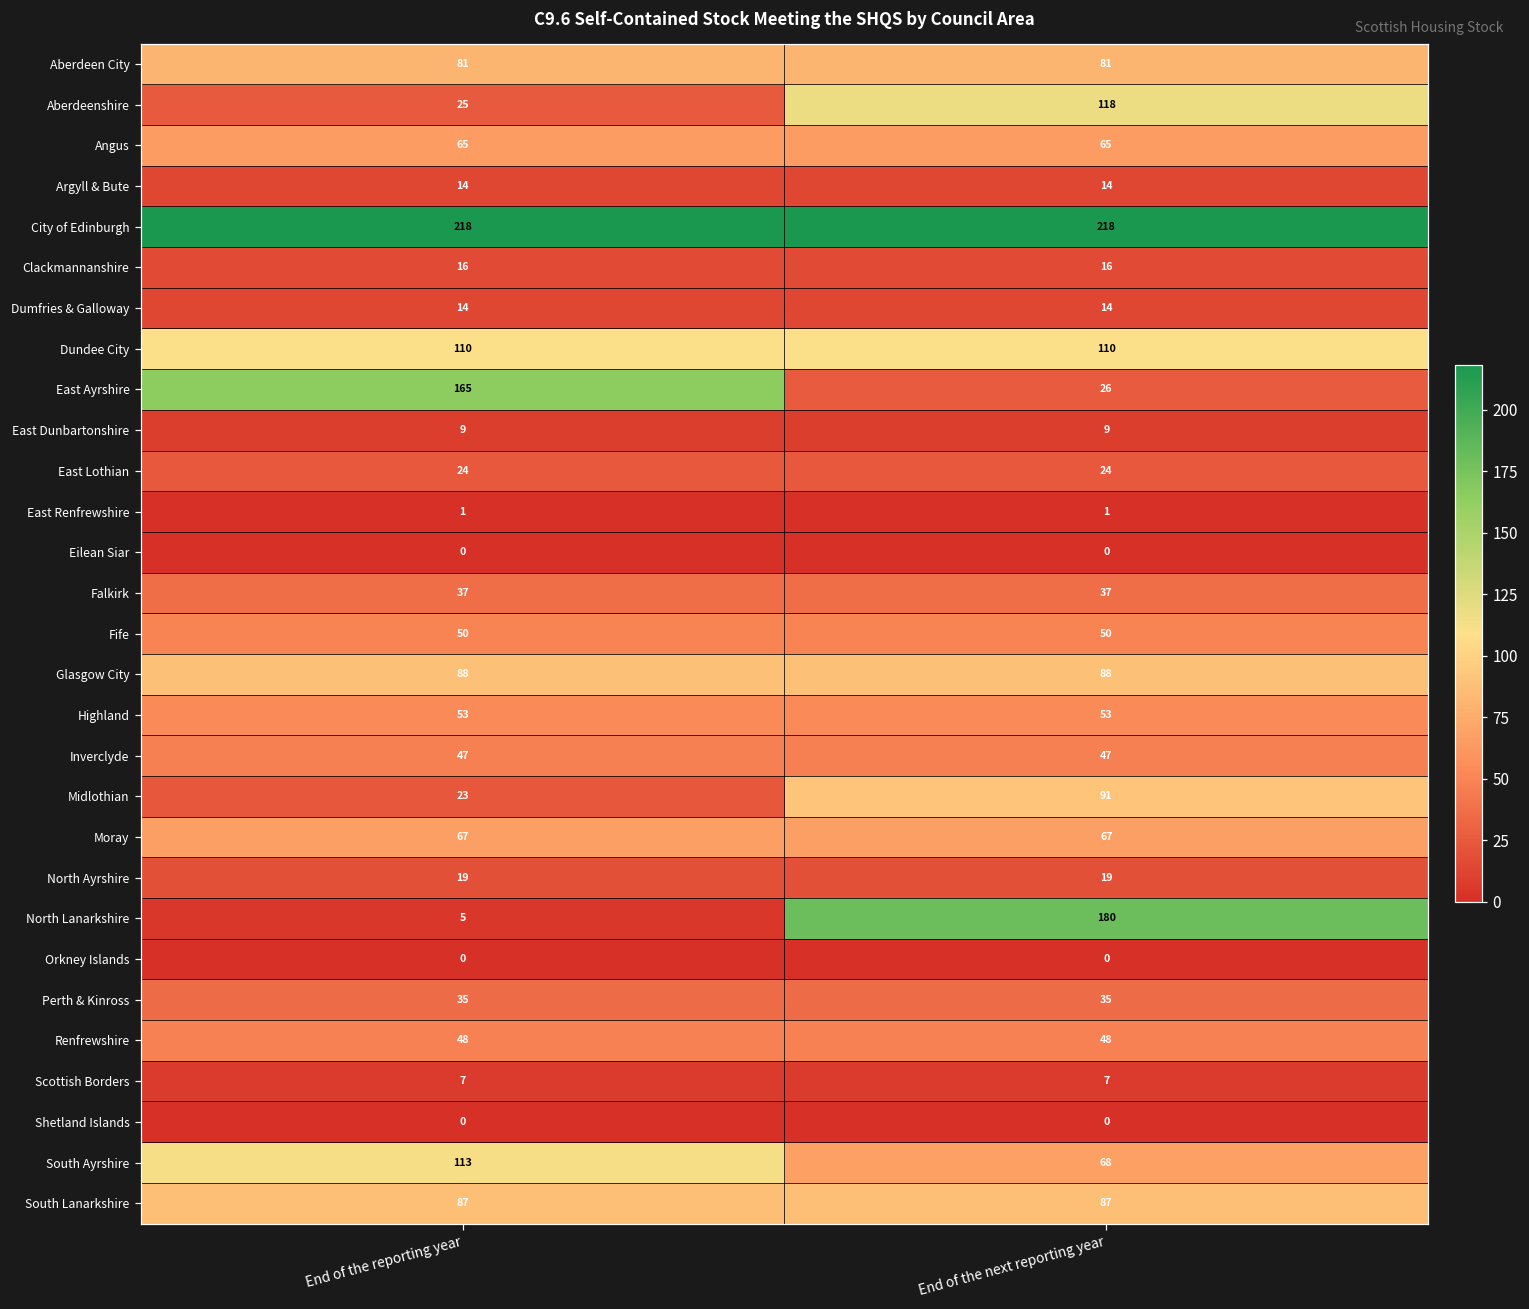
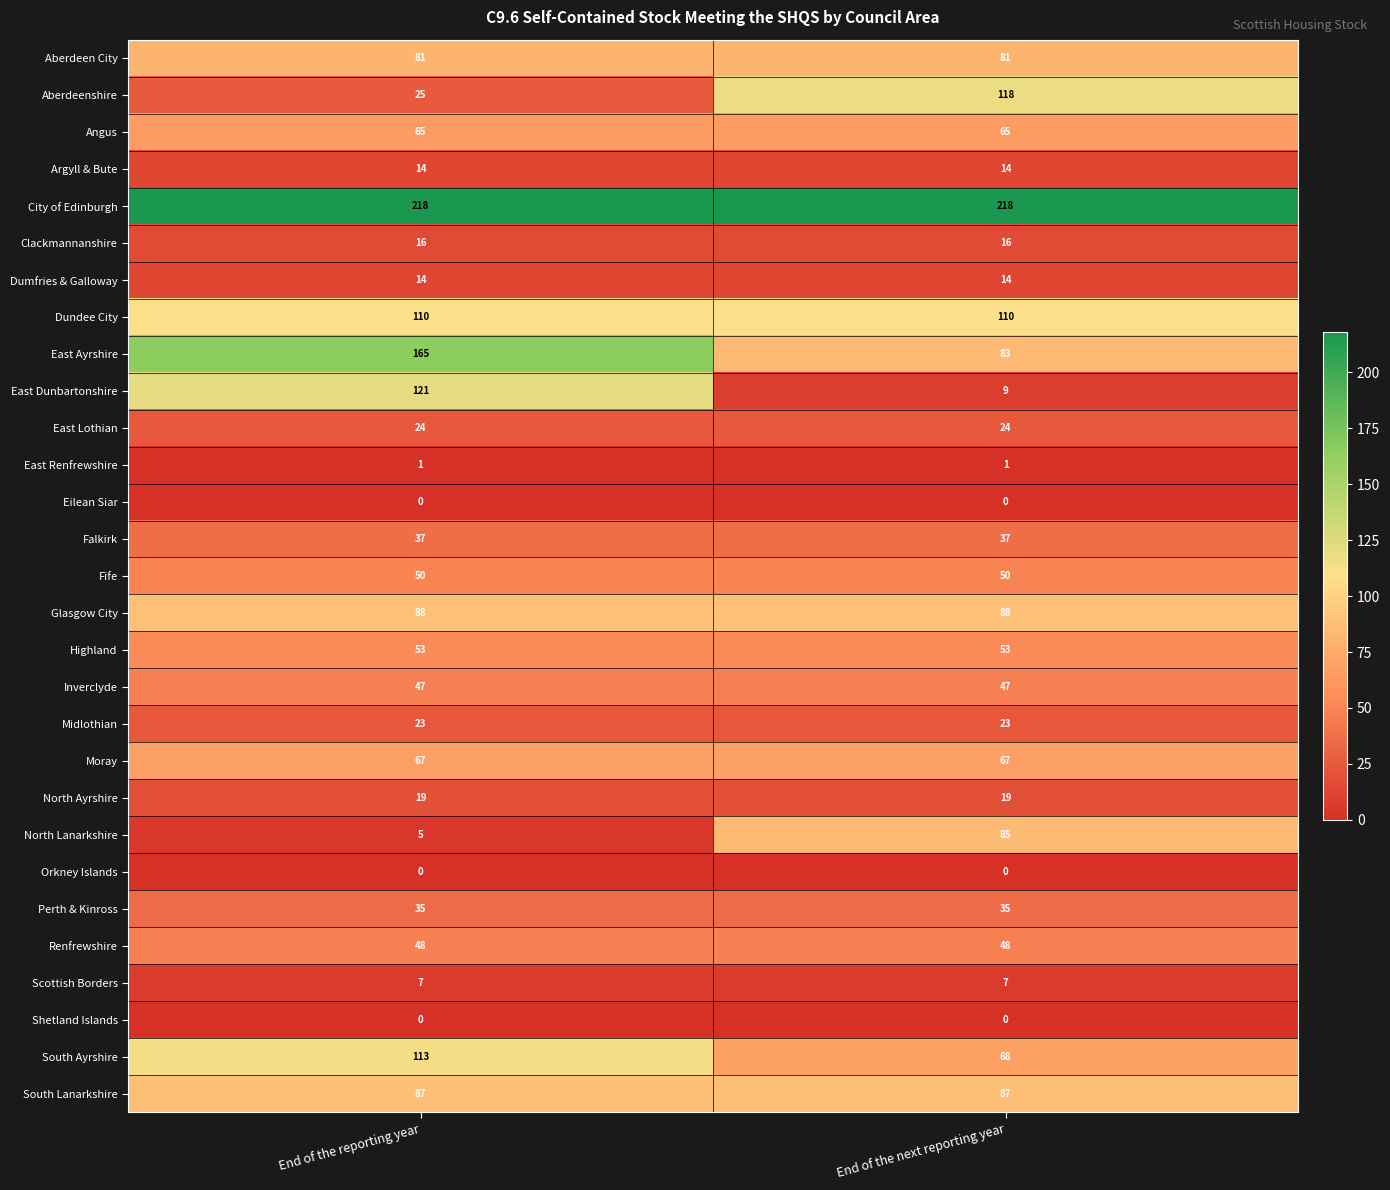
  {
    "Aberdeen City": {
      "End of the reporting year": 81,
      "End of the next reporting year": 81
    },
    "Aberdeenshire": {
      "End of the reporting year": 25,
      "End of the next reporting year": 118
    },
    "Angus": {
      "End of the reporting year": 65,
      "End of the next reporting year": 65
    },
    "Argyll & Bute": {
      "End of the reporting year": 14,
      "End of the next reporting year": 14
    },
    "City of Edinburgh": {
      "End of the reporting year": 218,
      "End of the next reporting year": 218
    },
    "Clackmannanshire": {
      "End of the reporting year": 16,
      "End of the next reporting year": 16
    },
    "Dumfries & Galloway": {
      "End of the reporting year": 14,
      "End of the next reporting year": 14
    },
    "Dundee City": {
      "End of the reporting year": 110,
      "End of the next reporting year": 110
    },
    "East Ayrshire": {
      "End of the reporting year": 165,
-     "End of the next reporting year": 26
+     "End of the next reporting year": 83
    },
    "East Dunbartonshire": {
-     "End of the reporting year": 9,
+     "End of the reporting year": 121,
      "End of the next reporting year": 9
    },
    "East Lothian": {
      "End of the reporting year": 24,
      "End of the next reporting year": 24
    },
    "East Renfrewshire": {
      "End of the reporting year": 1,
      "End of the next reporting year": 1
    },
    "Eilean Siar": {
      "End of the reporting year": 0,
      "End of the next reporting year": 0
    },
    "Falkirk": {
      "End of the reporting year": 37,
      "End of the next reporting year": 37
    },
    "Fife": {
      "End of the reporting year": 50,
      "End of the next reporting year": 50
    },
    "Glasgow City": {
      "End of the reporting year": 88,
      "End of the next reporting year": 88
    },
    "Highland": {
      "End of the reporting year": 53,
      "End of the next reporting year": 53
    },
    "Inverclyde": {
      "End of the reporting year": 47,
      "End of the next reporting year": 47
    },
    "Midlothian": {
      "End of the reporting year": 23,
-     "End of the next reporting year": 91
+     "End of the next reporting year": 23
    },
    "Moray": {
      "End of the reporting year": 67,
      "End of the next reporting year": 67
    },
    "North Ayrshire": {
      "End of the reporting year": 19,
      "End of the next reporting year": 19
    },
    "North Lanarkshire": {
      "End of the reporting year": 5,
-     "End of the next reporting year": 180
+     "End of the next reporting year": 85
    },
    "Orkney Islands": {
      "End of the reporting year": 0,
      "End of the next reporting year": 0
    },
    "Perth & Kinross": {
      "End of the reporting year": 35,
      "End of the next reporting year": 35
    },
    "Renfrewshire": {
      "End of the reporting year": 48,
      "End of the next reporting year": 48
    },
    "Scottish Borders": {
      "End of the reporting year": 7,
      "End of the next reporting year": 7
    },
    "Shetland Islands": {
      "End of the reporting year": 0,
      "End of the next reporting year": 0
    },
    "South Ayrshire": {
      "End of the reporting year": 113,
      "End of the next reporting year": 68
    },
    "South Lanarkshire": {
      "End of the reporting year": 87,
      "End of the next reporting year": 87
    }
  }
